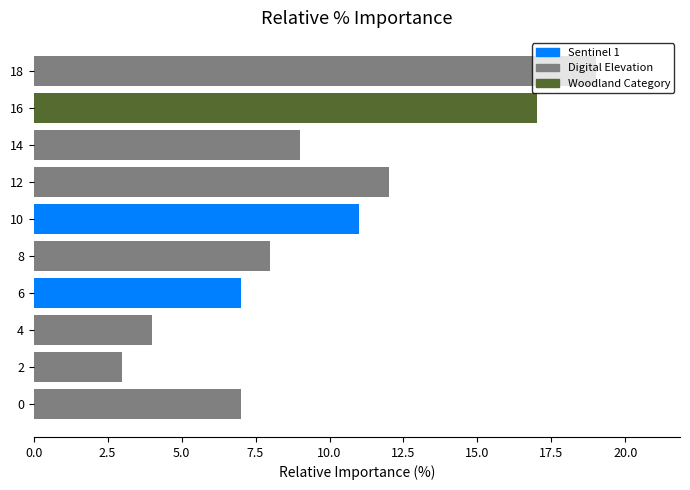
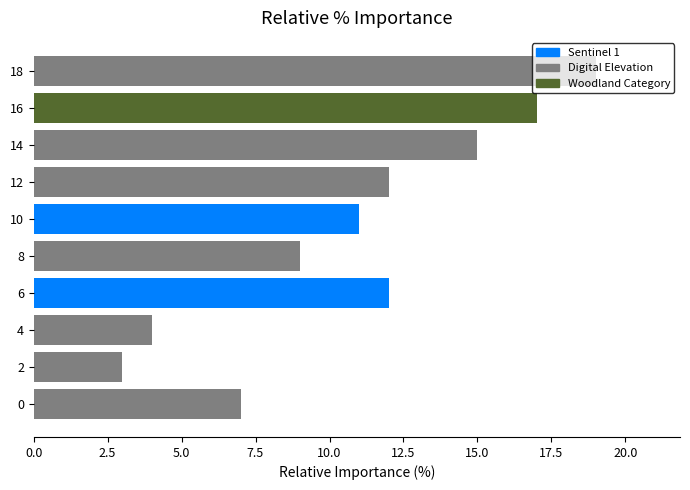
  {
    "16": 17,
-   "14": 9,
+   "14": 15,
    "12": 12,
    "10": 11,
-   "8": 8,
-   "6": 7,
+   "8": 9,
+   "6": 12,
    "4": 4,
    "2": 3,
    "0": 7
  }
